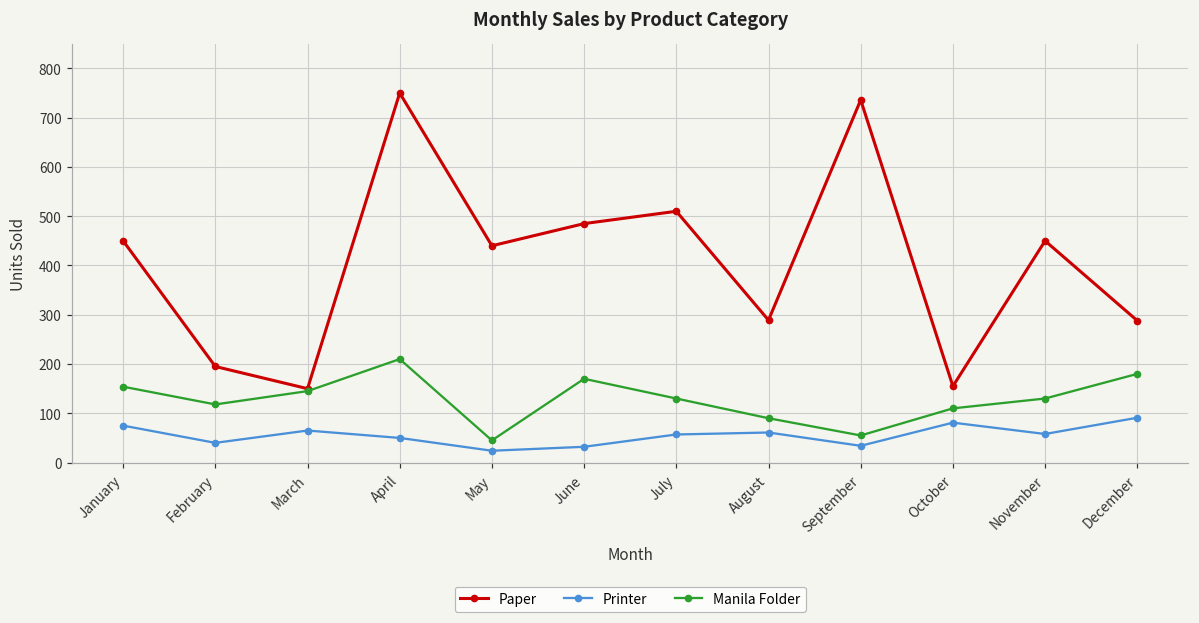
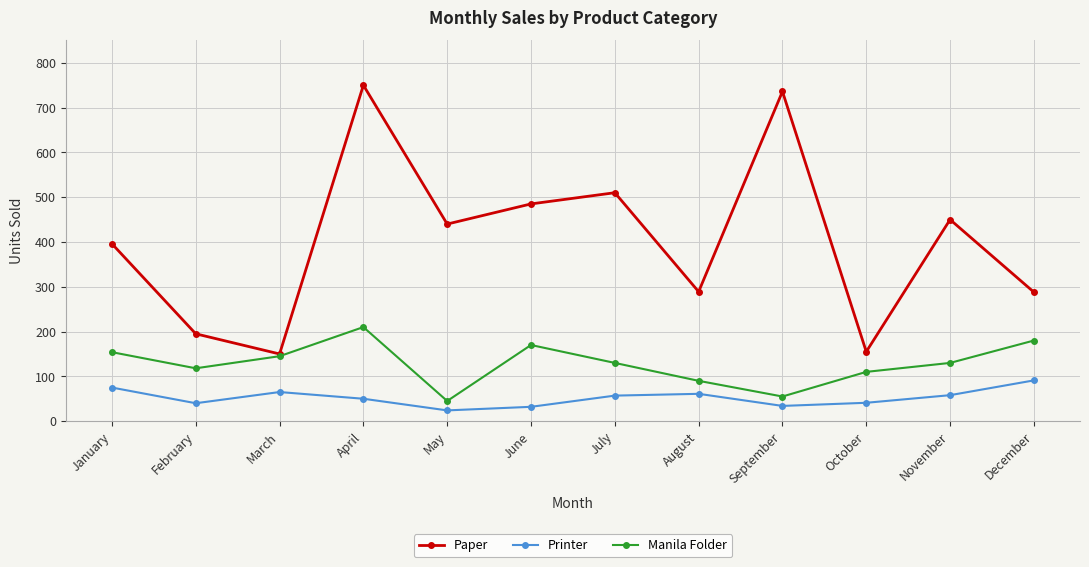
  {
    "Paper": {
-     "January": 450,
+     "January": 400,
      "February": 200,
      "April": 750,
      "May": 440,
      "June": 490,
      "July": 510,
      "August": 290,
      "September": 740,
      "October": 160,
      "November": 450,
      "December": 290
    },
    "Printer": {
      "January": 80,
      "February": 40,
      "March": 70,
      "April": 50,
      "May": 20,
      "June": 30,
      "July": 60,
      "August": 60,
      "September": 30,
-     "October": 80,
+     "October": 40,
      "November": 60,
      "December": 90
    },
    "Manila Folder": {
      "January": 150,
      "February": 120,
      "April": 210,
      "May": 50,
      "June": 170,
      "July": 130,
      "August": 90,
      "September": 60,
      "October": 110,
      "November": 130,
      "December": 180
    }
  }
